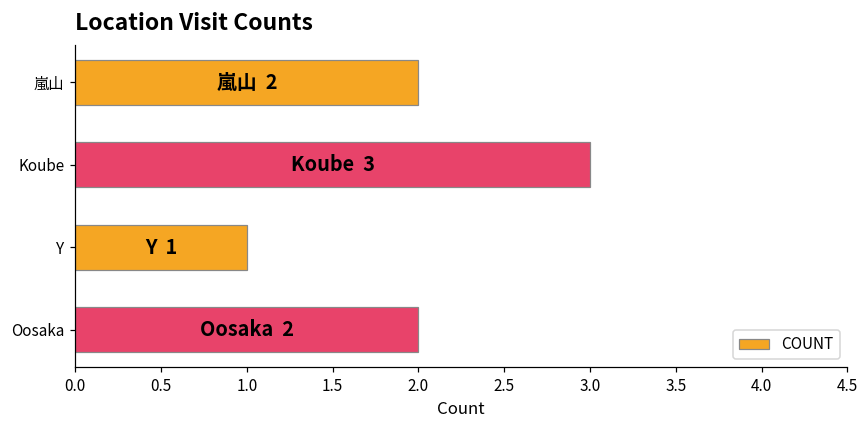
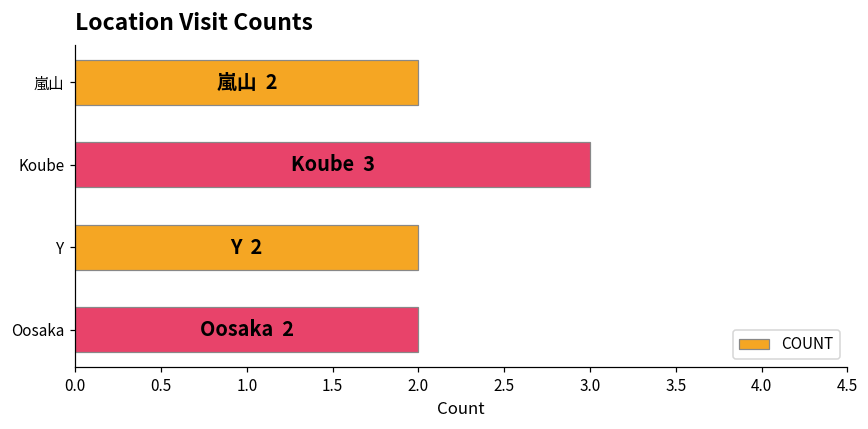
  {
    "嵐山": 2,
    "Koube": 3,
-   "Y": 1,
+   "Y": 2,
    "Oosaka": 2
  }
